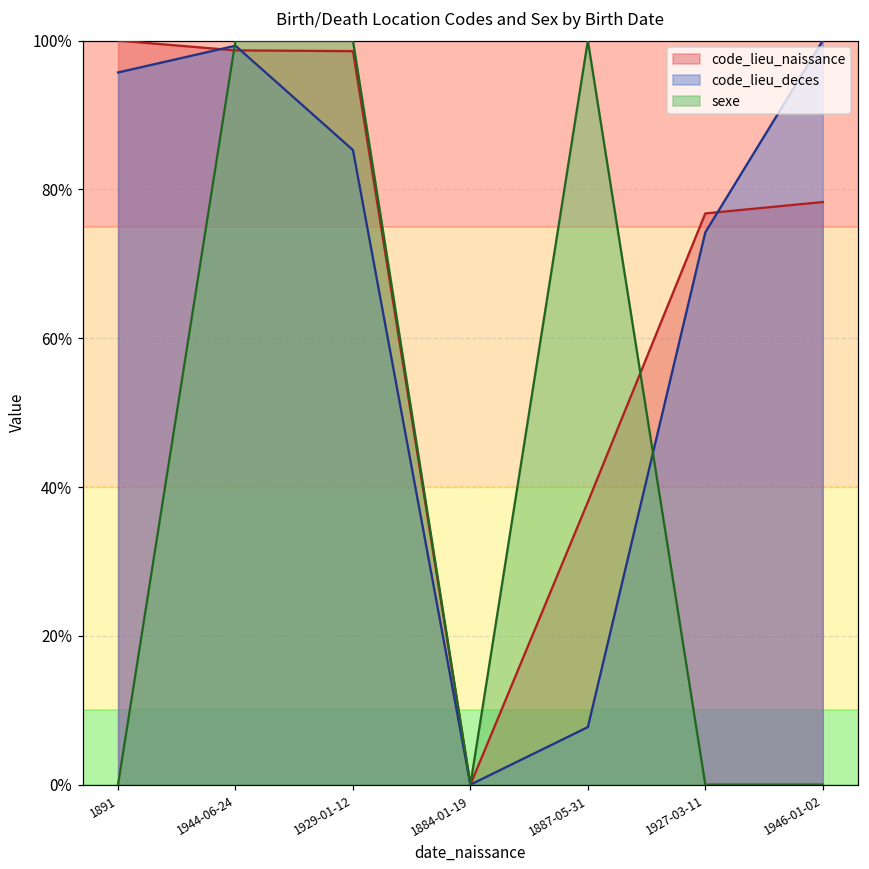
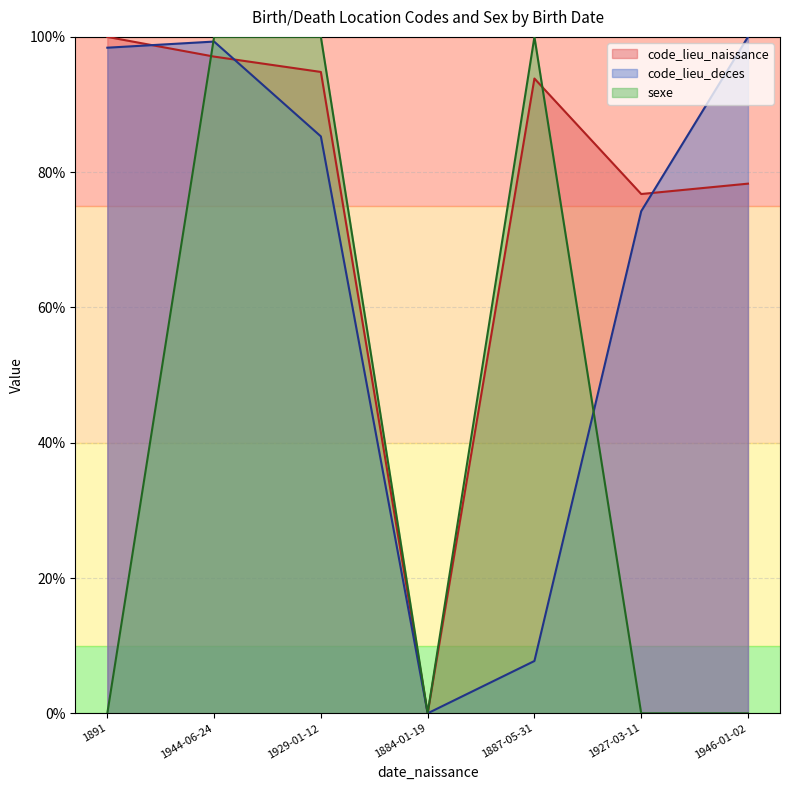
  {
    "code_lieu_naissance": {
      "1891": "100%",
-     "1944-06-24": "99%",
-     "1929-01-12": "99%",
-     "1887-05-31": "38%",
+     "1944-06-24": "97%",
+     "1929-01-12": "95%",
+     "1887-05-31": "94%",
      "1927-03-11": "77%",
      "1946-01-02": "78%"
    },
    "code_lieu_deces": {
-     "1891": "96%",
+     "1891": "98%",
      "1944-06-24": "99%",
      "1929-01-12": "85%",
      "1887-05-31": "8%",
      "1927-03-11": "74%",
      "1946-01-02": "100%"
    },
    "sexe": {
      "1891": "0%",
      "1944-06-24": "100%",
      "1929-01-12": "100%",
      "1887-05-31": "100%",
      "1927-03-11": "0%",
      "1946-01-02": "0%"
    }
  }
